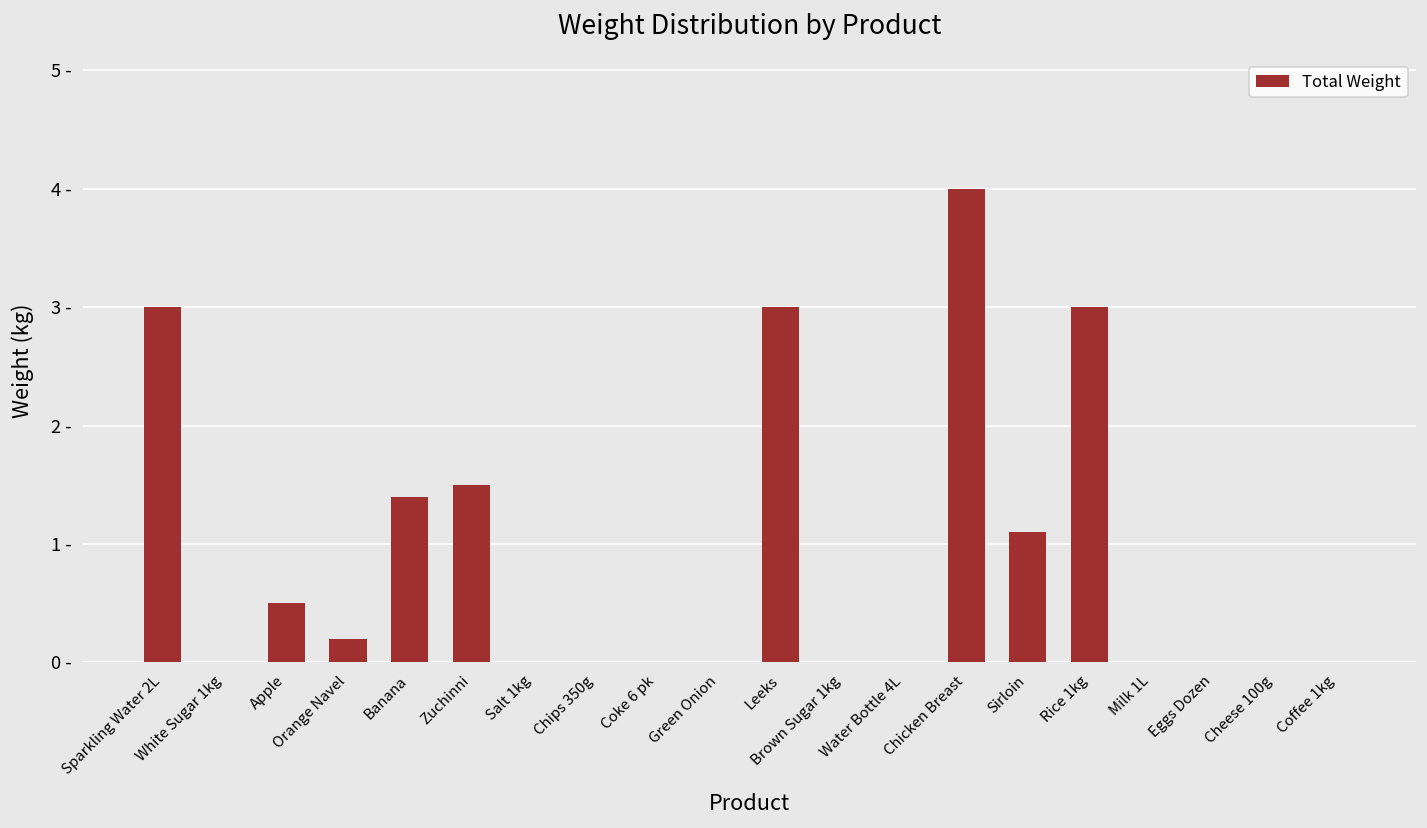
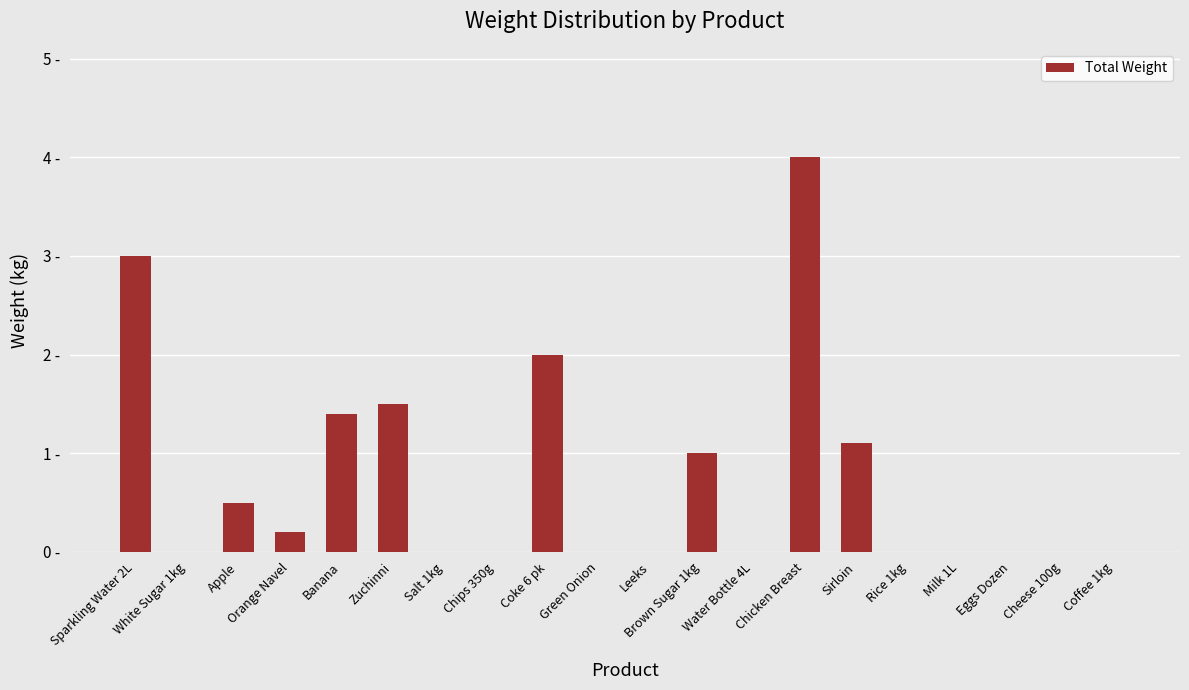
  {
    "Sparkling Water 2L": "3 -",
    "White Sugar 1kg": "0 -",
    "Apple": "0.5 -",
    "Orange Navel": "0.2 -",
    "Banana": "1.4 -",
    "Zuchinni": "1.5 -",
    "Salt 1kg": "0 -",
    "Chips 350g": "0 -",
-   "Coke 6 pk": "0 -",
+   "Coke 6 pk": "2 -",
    "Green Onion": "0 -",
-   "Leeks": "3 -",
-   "Brown Sugar 1kg": "0 -",
+   "Leeks": "0 -",
+   "Brown Sugar 1kg": "1 -",
    "Water Bottle 4L": "0 -",
    "Chicken Breast": "4 -",
    "Sirloin": "1.1 -",
-   "Rice 1kg": "3 -",
+   "Rice 1kg": "0 -",
    "Milk 1L": "0 -",
    "Eggs Dozen": "0 -",
    "Cheese 100g": "0 -",
    "Coffee 1kg": "0 -"
  }
